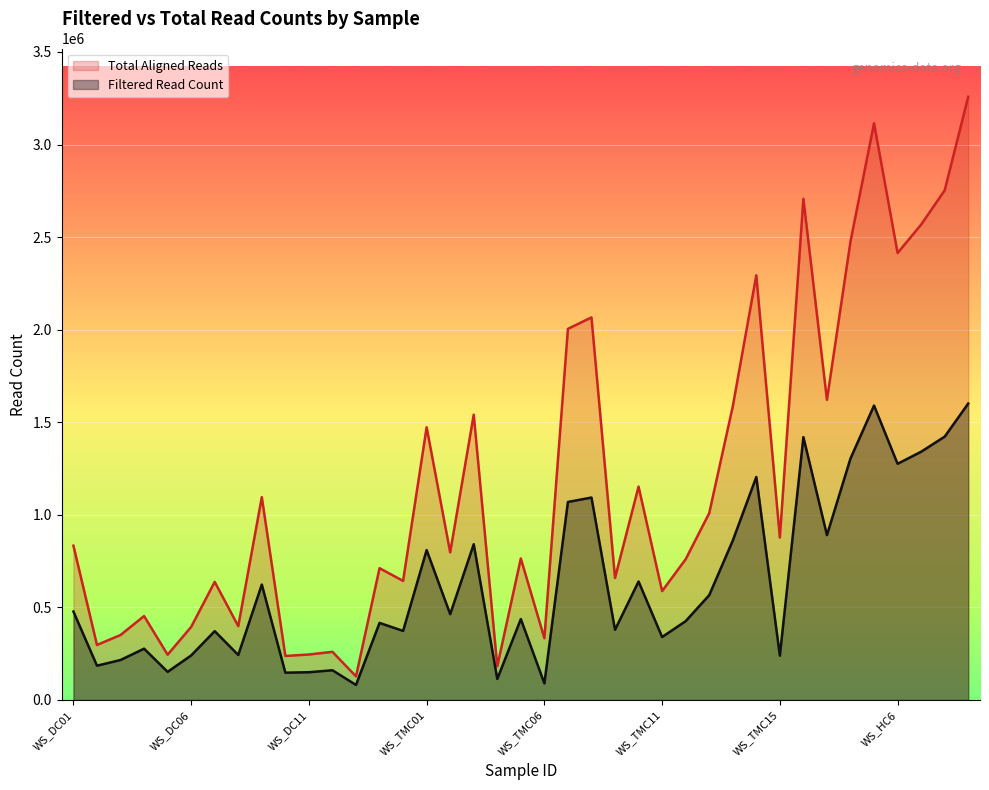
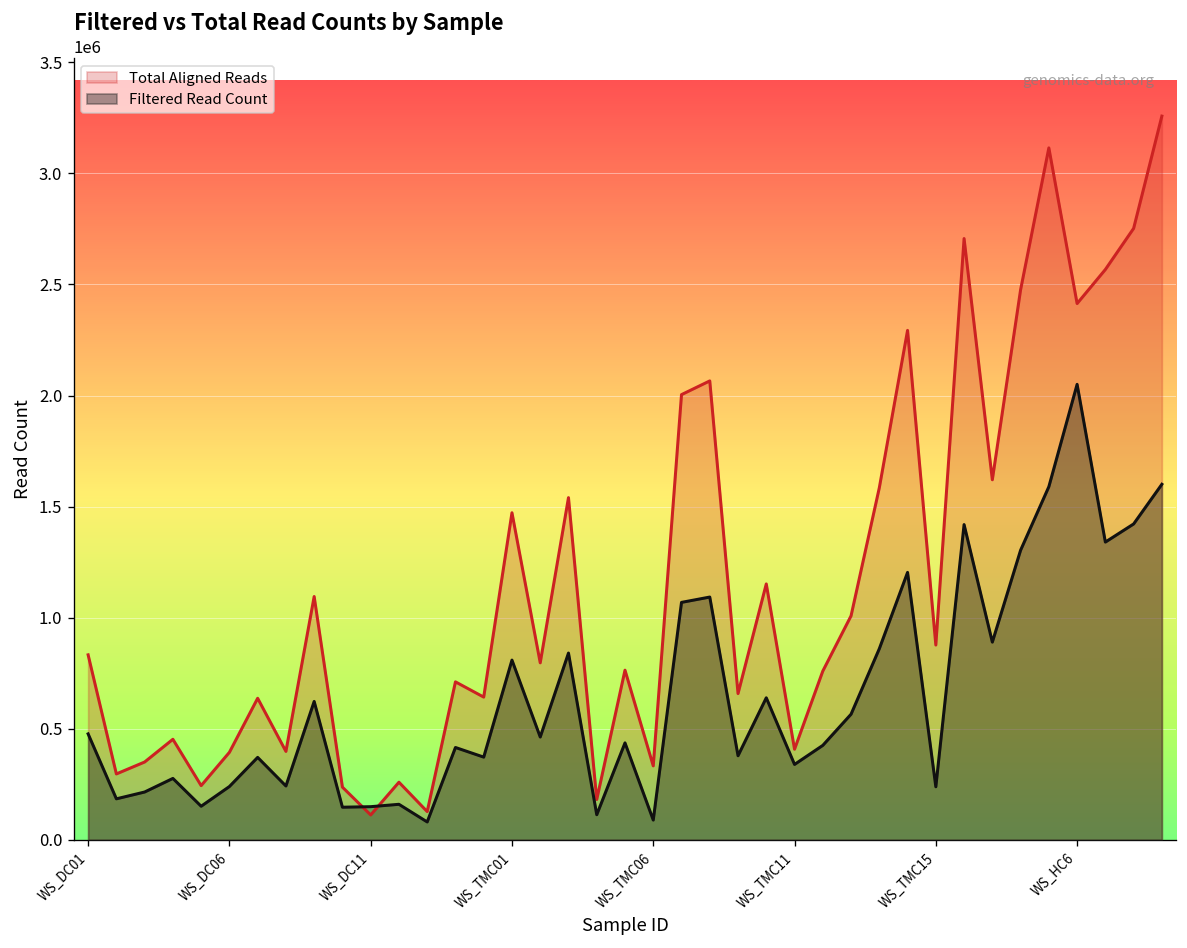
  {
    "Total Aligned Reads": {
      "WS_DC01": 830000,
      "WS_DC06": 390000,
-     "WS_DC11": 250000,
+     "WS_DC11": 110000,
      "WS_TMC01": 1470000,
      "WS_TMC06": 330000,
-     "WS_TMC11": 590000,
+     "WS_TMC11": 410000,
      "WS_TMC15": 880000,
      "WS_HC6": 2410000
    },
    "Filtered Read Count": {
      "WS_DC01": 480000,
      "WS_DC06": 240000,
      "WS_DC11": 150000,
      "WS_TMC01": 810000,
      "WS_TMC06": 90000,
      "WS_TMC11": 340000,
      "WS_TMC15": 240000,
-     "WS_HC6": 1280000
+     "WS_HC6": 2050000
    }
  }
